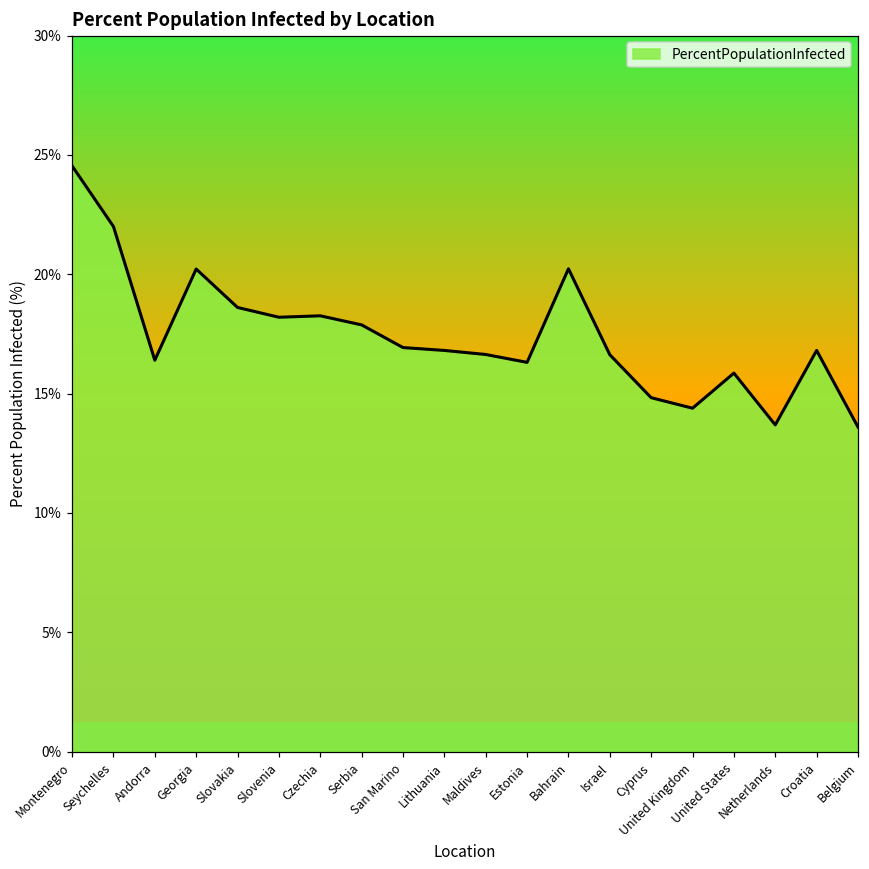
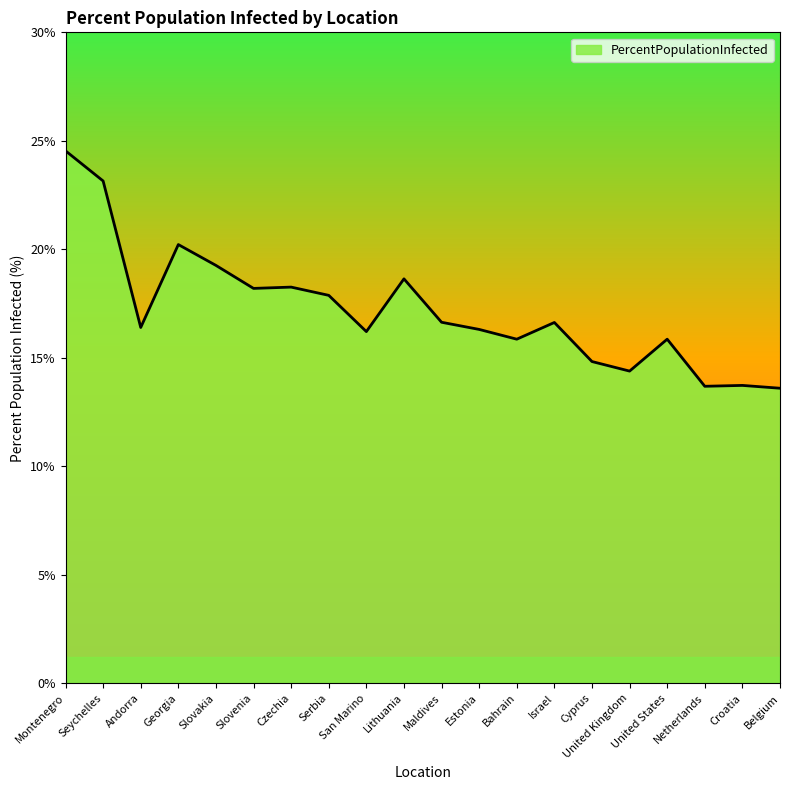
  {
    "Montenegro": "24.5%",
-   "Seychelles": "22.0%",
+   "Seychelles": "23.2%",
    "Andorra": "16.4%",
    "Georgia": "20.2%",
-   "Slovakia": "18.6%",
+   "Slovakia": "19.3%",
    "Slovenia": "18.2%",
    "Czechia": "18.3%",
    "Serbia": "17.9%",
-   "San Marino": "16.9%",
-   "Lithuania": "16.8%",
+   "San Marino": "16.2%",
+   "Lithuania": "18.6%",
    "Maldives": "16.6%",
    "Estonia": "16.3%",
-   "Bahrain": "20.2%",
+   "Bahrain": "15.9%",
    "Israel": "16.6%",
    "Cyprus": "14.8%",
    "United Kingdom": "14.4%",
    "United States": "15.9%",
    "Netherlands": "13.7%",
-   "Croatia": "16.8%",
+   "Croatia": "13.7%",
    "Belgium": "13.6%"
  }
